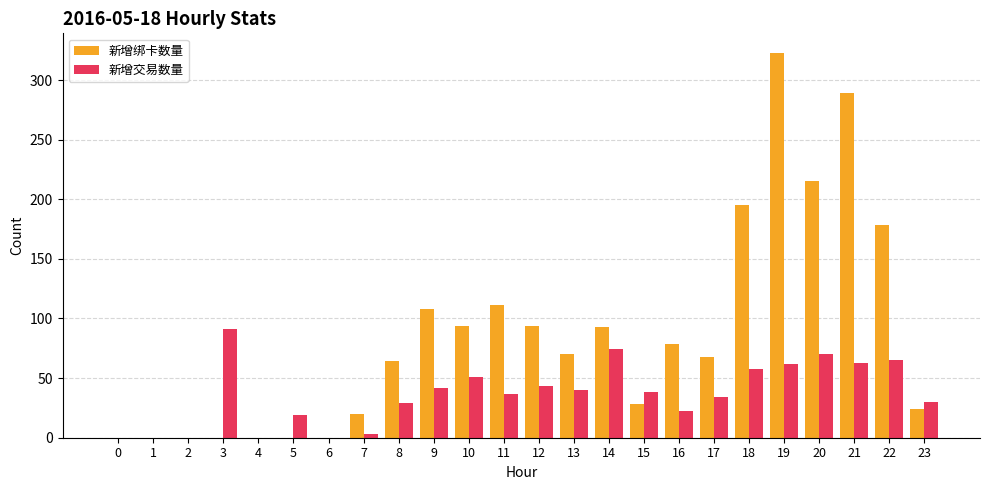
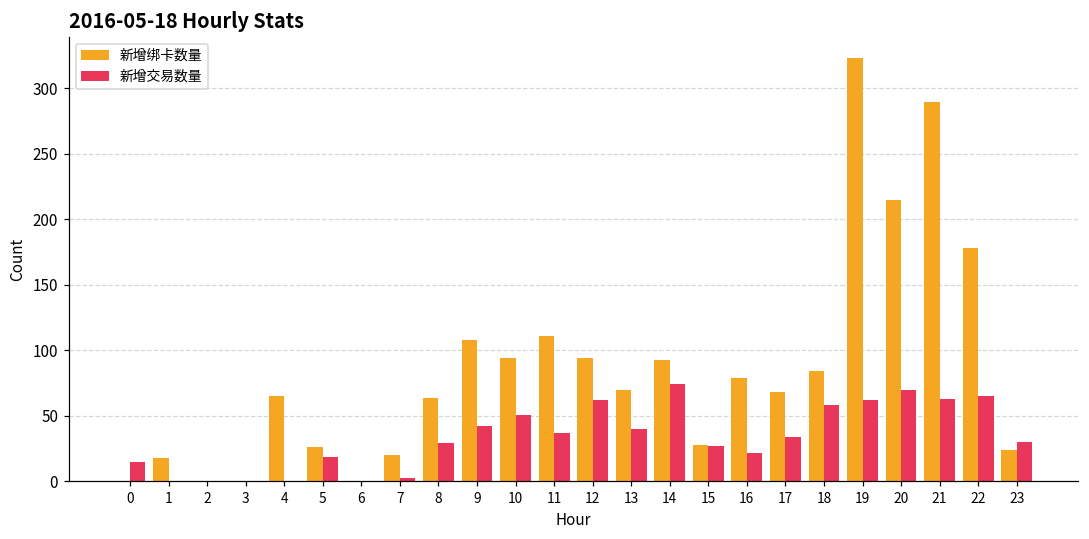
  {
    "新增绑卡数量": {
      "0": 0,
-     "1": 0,
+     "1": 18,
      "2": 0,
      "3": 0,
-     "4": 0,
-     "5": 0,
+     "4": 65,
+     "5": 26,
      "6": 0,
      "7": 20,
      "8": 64,
      "9": 108,
      "10": 94,
      "11": 111,
      "12": 94,
      "13": 70,
      "14": 93,
      "15": 28,
      "16": 79,
      "17": 68,
-     "18": 195,
+     "18": 84,
      "19": 323,
      "20": 215,
      "21": 289,
      "22": 178,
      "23": 24
    },
    "新增交易数量": {
-     "0": 0,
+     "0": 15,
      "1": 0,
      "2": 0,
-     "3": 91,
+     "3": 0,
      "4": 0,
      "5": 19,
      "6": 0,
      "7": 3,
      "8": 29,
      "9": 42,
      "10": 51,
      "11": 37,
-     "12": 43,
+     "12": 62,
      "13": 40,
      "14": 74,
-     "15": 38,
+     "15": 27,
      "16": 22,
      "17": 34,
      "18": 58,
      "19": 62,
      "20": 70,
      "21": 63,
      "22": 65,
      "23": 30
    }
  }
